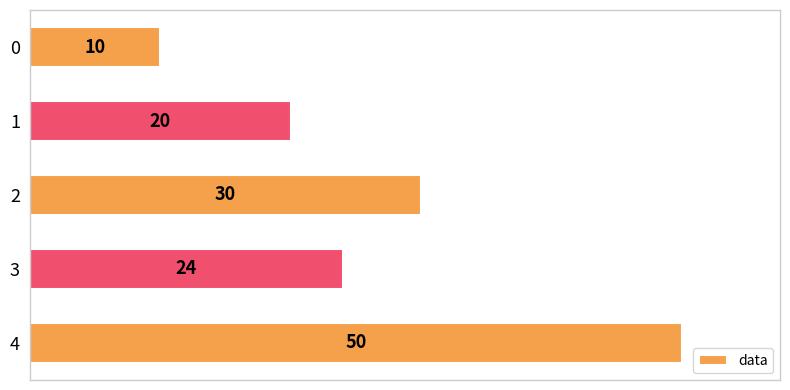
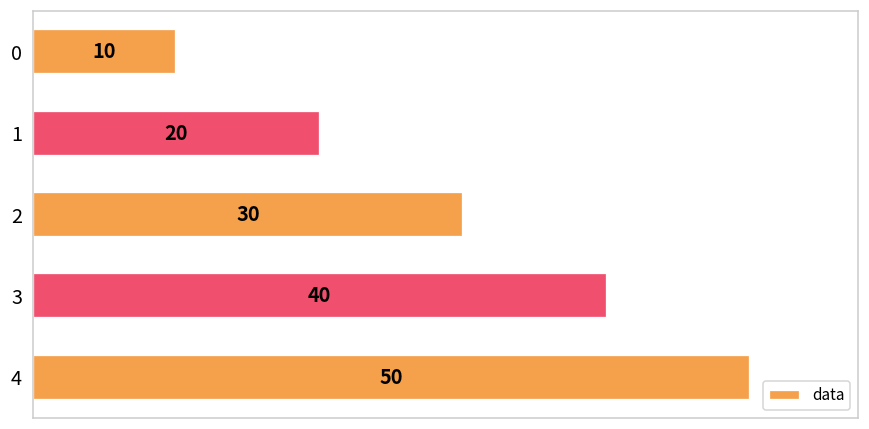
  {
    "0": 10,
    "1": 20,
    "2": 30,
-   "3": 24,
+   "3": 40,
    "4": 50
  }
